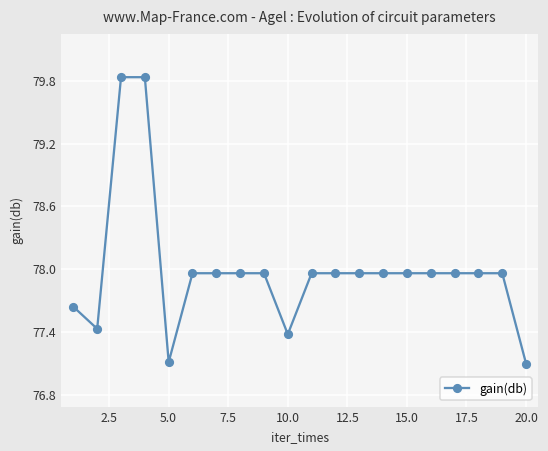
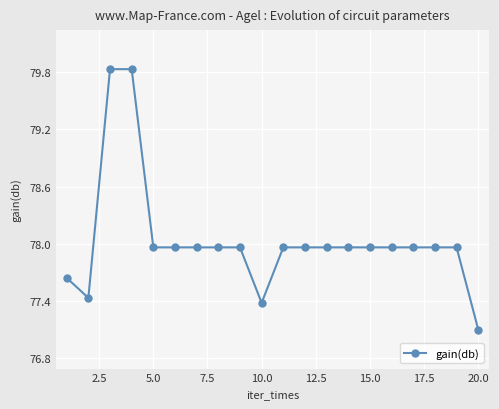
  {
-   "5.0": 77.1,
+   "5.0": 78.0,
    "10.0": 77.4,
    "15.0": 78.0,
    "20.0": 77.1
  }
